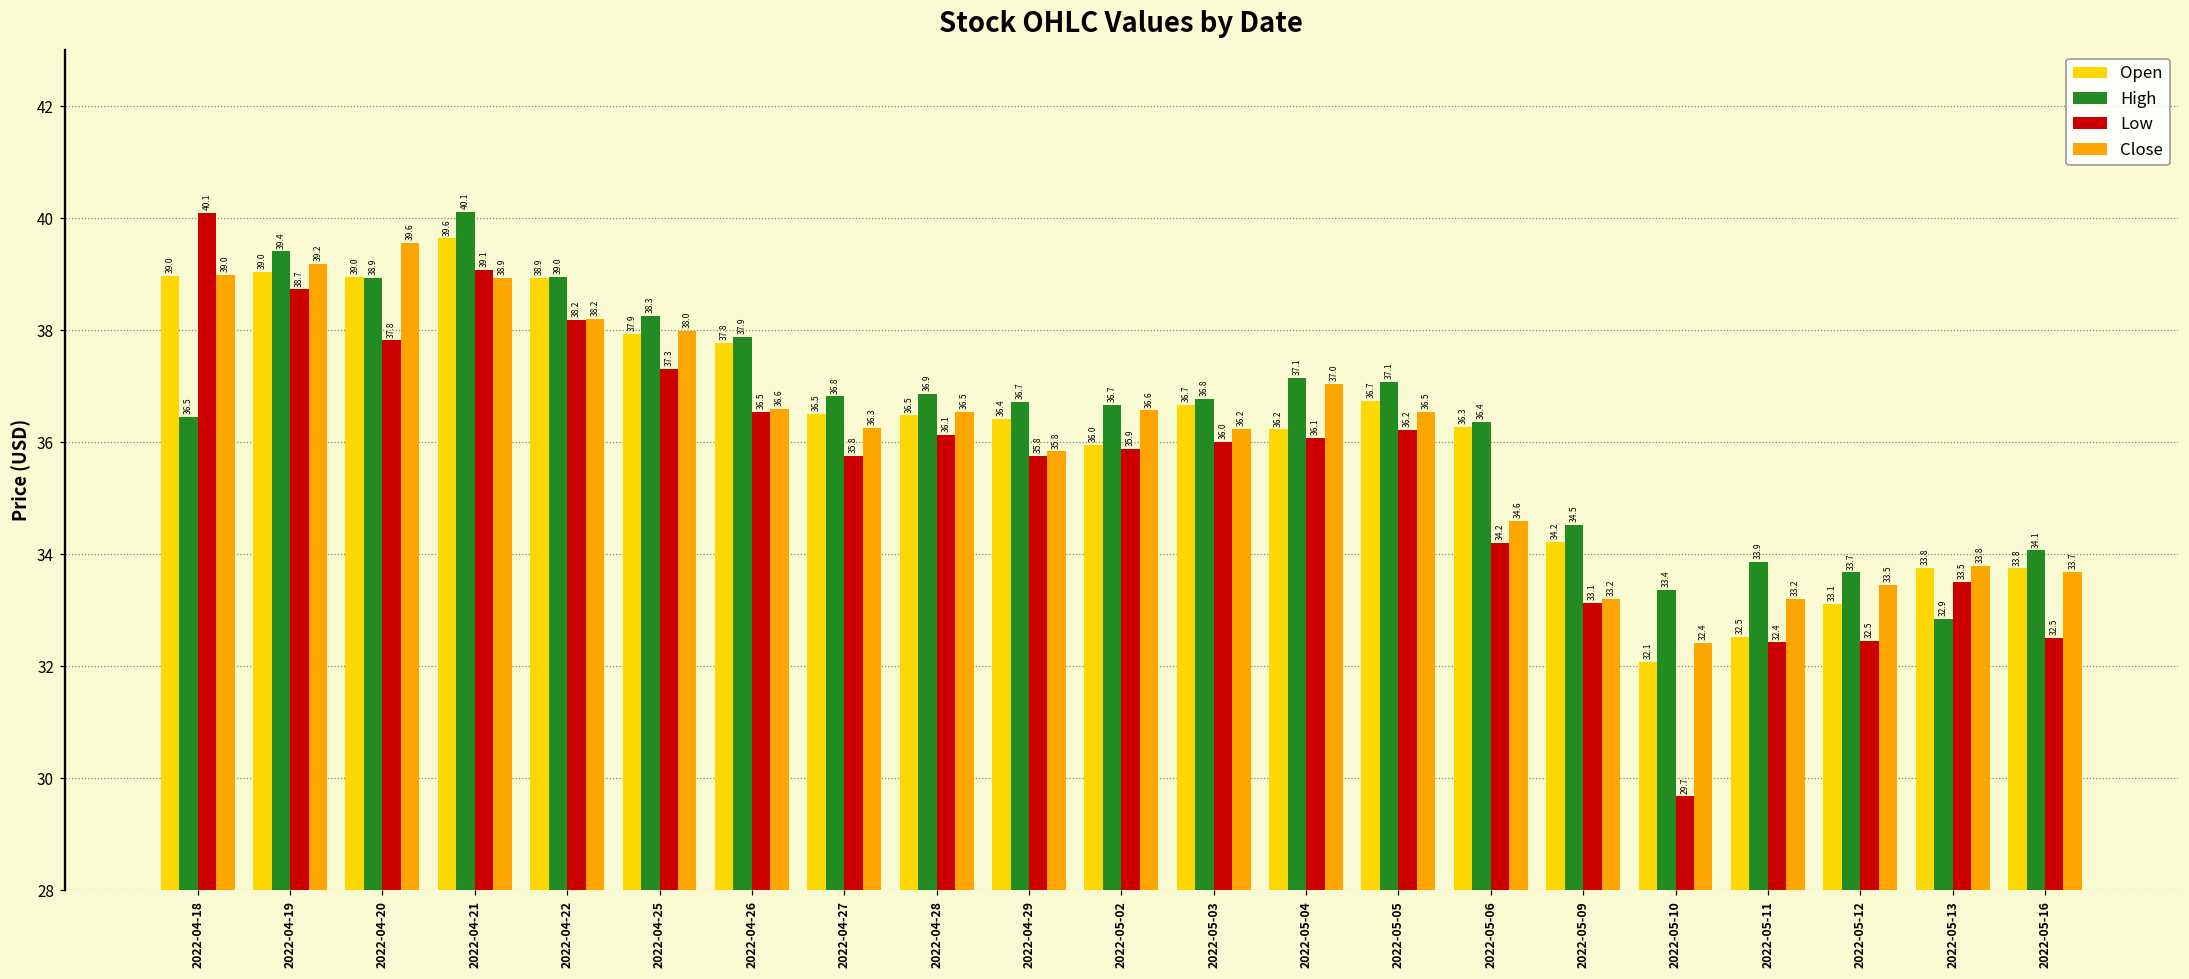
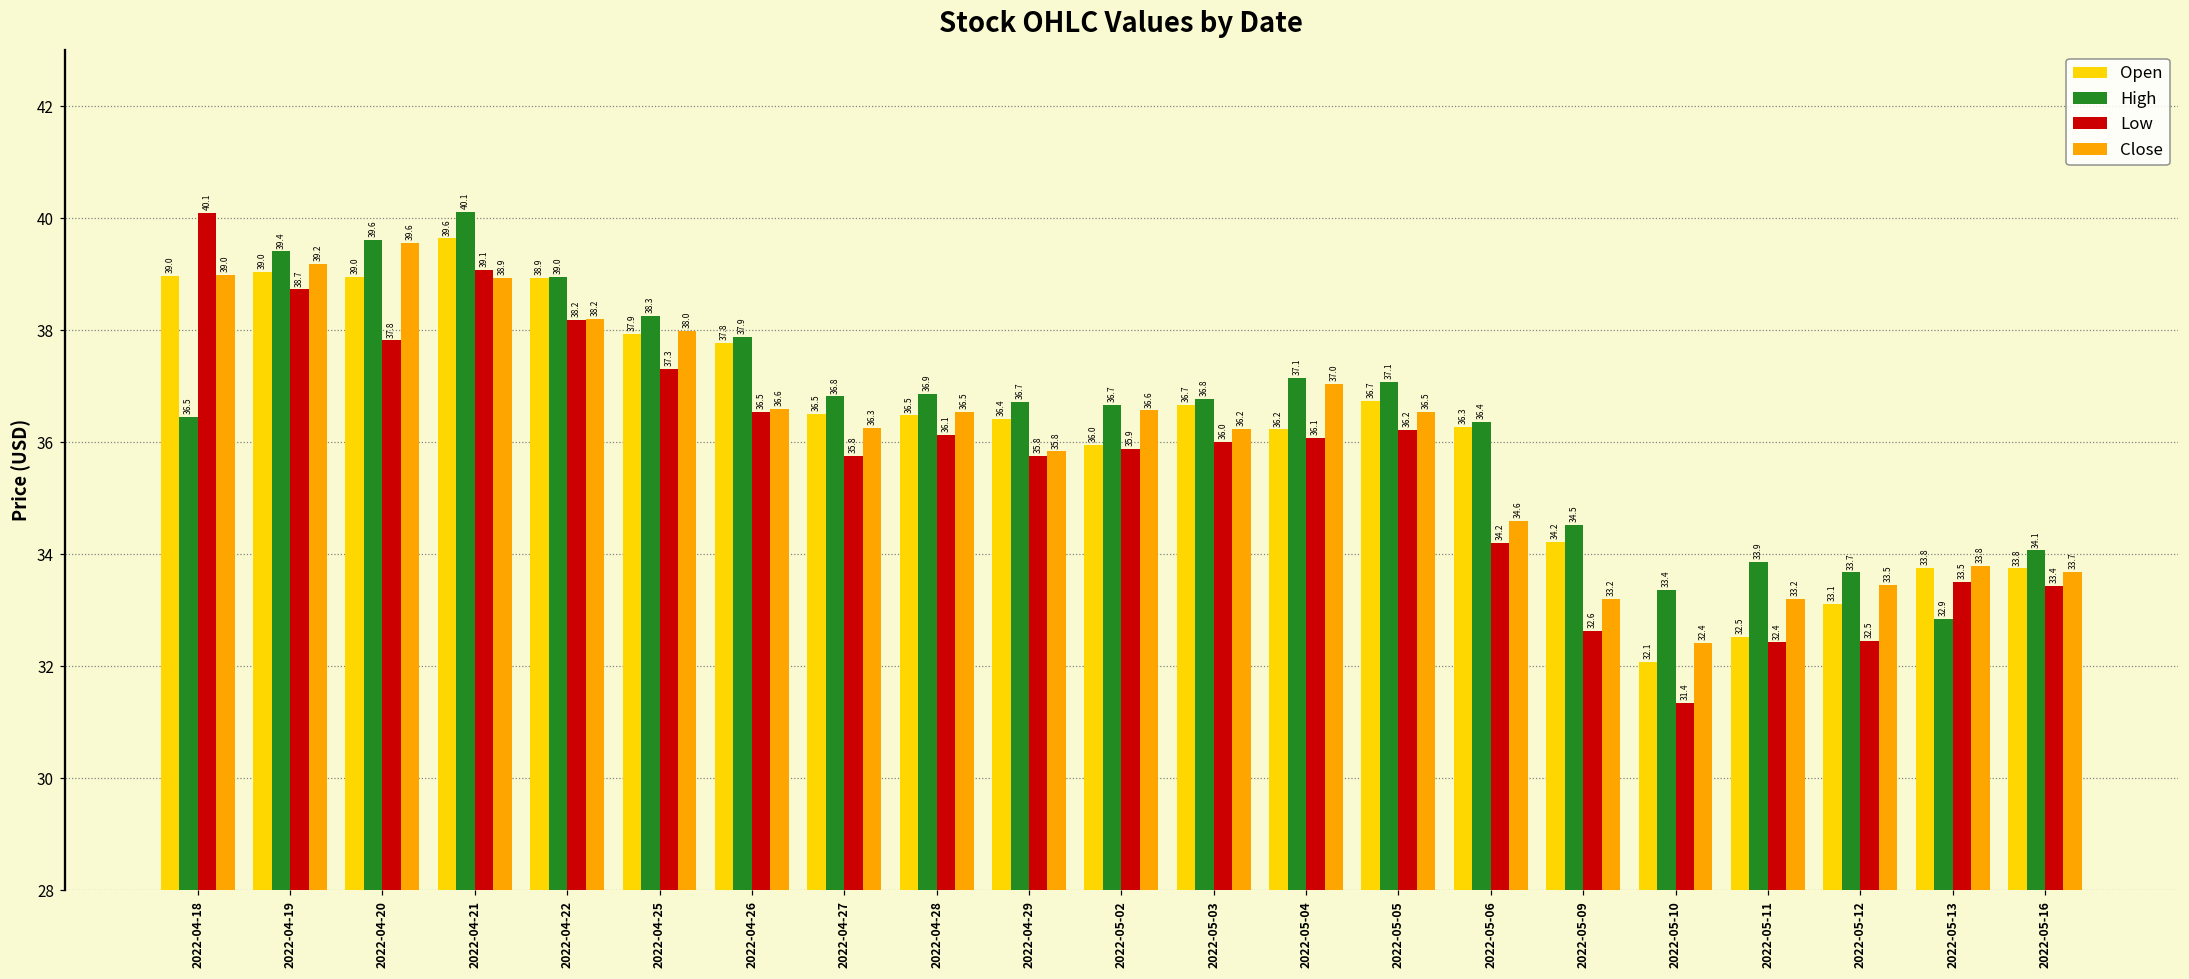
  {
    "High": {
      "2022-04-18": 36.5,
      "2022-04-19": 39.4,
-     "2022-04-20": 38.9,
+     "2022-04-20": 39.6,
      "2022-04-21": 40.1,
      "2022-04-22": 39.0,
      "2022-04-25": 38.3,
      "2022-04-26": 37.9,
      "2022-04-27": 36.8,
      "2022-04-28": 36.9,
      "2022-04-29": 36.7,
      "2022-05-02": 36.7,
      "2022-05-03": 36.8,
      "2022-05-04": 37.1,
      "2022-05-05": 37.1,
      "2022-05-06": 36.4,
      "2022-05-09": 34.5,
      "2022-05-10": 33.4,
      "2022-05-11": 33.9,
      "2022-05-12": 33.7,
      "2022-05-13": 32.9,
      "2022-05-16": 34.1
    },
    "Low": {
      "2022-04-18": 40.1,
      "2022-04-19": 38.7,
      "2022-04-20": 37.8,
      "2022-04-21": 39.1,
      "2022-04-22": 38.2,
      "2022-04-25": 37.3,
      "2022-04-26": 36.5,
      "2022-04-27": 35.8,
      "2022-04-28": 36.1,
      "2022-04-29": 35.8,
      "2022-05-02": 35.9,
      "2022-05-03": 36.0,
      "2022-05-04": 36.1,
      "2022-05-05": 36.2,
      "2022-05-06": 34.2,
-     "2022-05-09": 33.1,
-     "2022-05-10": 29.7,
+     "2022-05-09": 32.6,
+     "2022-05-10": 31.4,
      "2022-05-11": 32.4,
      "2022-05-12": 32.5,
      "2022-05-13": 33.5,
-     "2022-05-16": 32.5
+     "2022-05-16": 33.4
    }
  }
